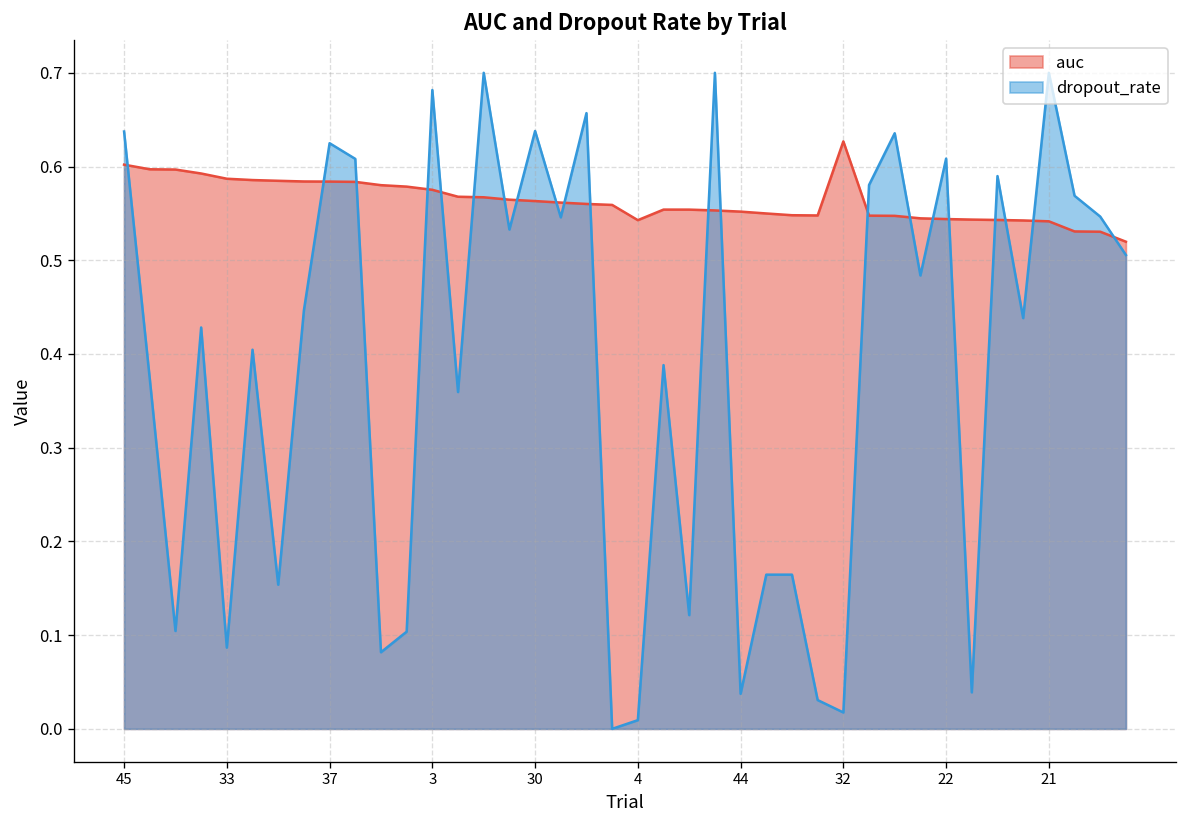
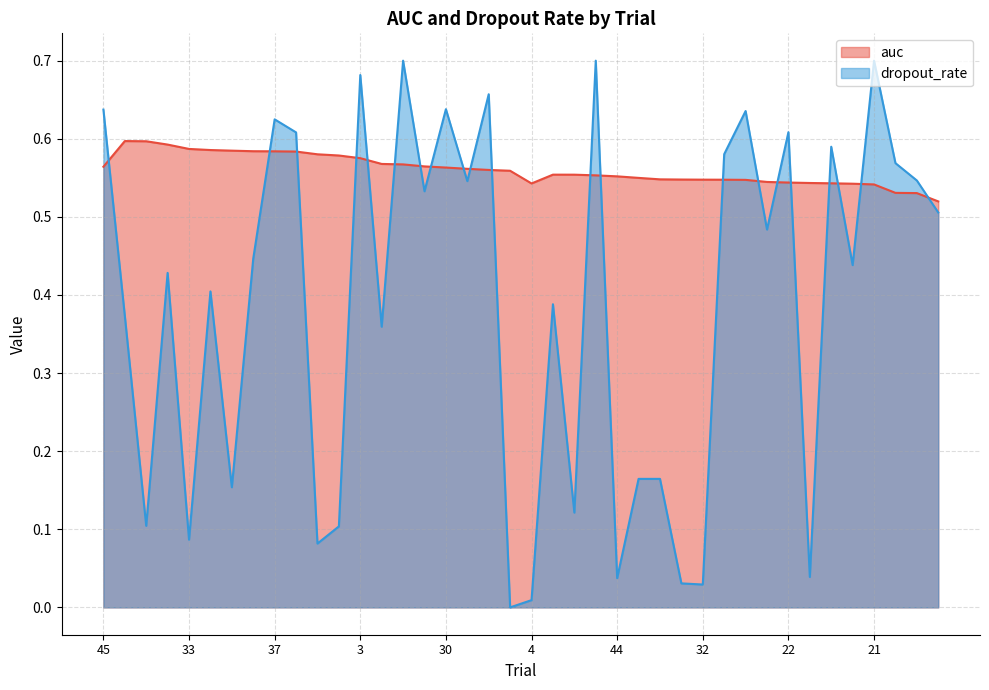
  {
    "auc": {
-     "45": 0.60,
+     "45": 0.56,
      "4": 0.54,
      "44": 0.55,
-     "32": 0.63
+     "32": 0.55
    },
    "dropout_rate": {
      "45": 0.64,
      "4": 0.01,
      "44": 0.04,
-     "32": 0.02
+     "32": 0.03
    }
  }
